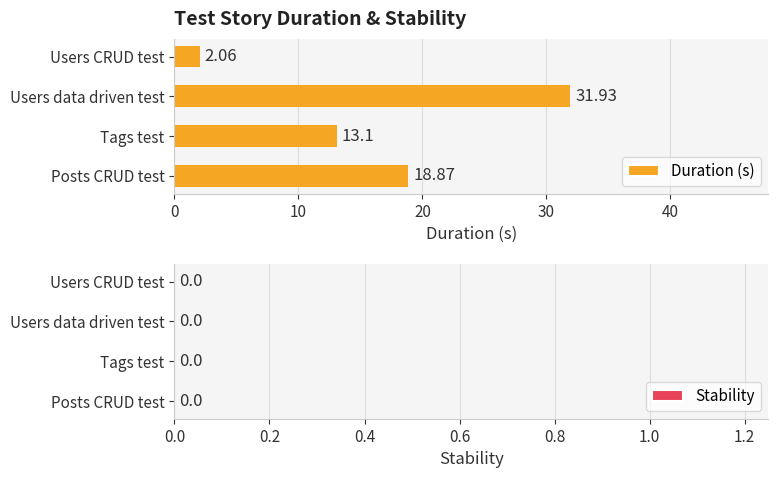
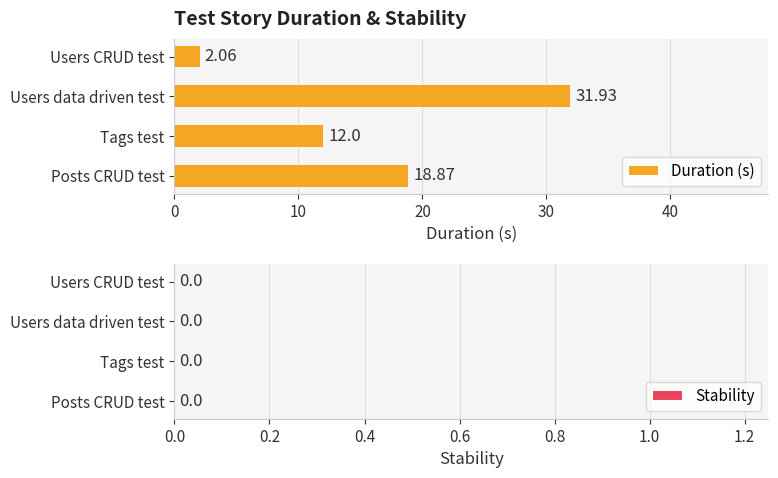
  {
    "Test Story Duration & Stability": {
      "Users CRUD test": 2.06,
      "Users data driven test": 31.93,
-     "Tags test": 13.1,
+     "Tags test": 12.0,
      "Posts CRUD test": 18.87
    }
  }
